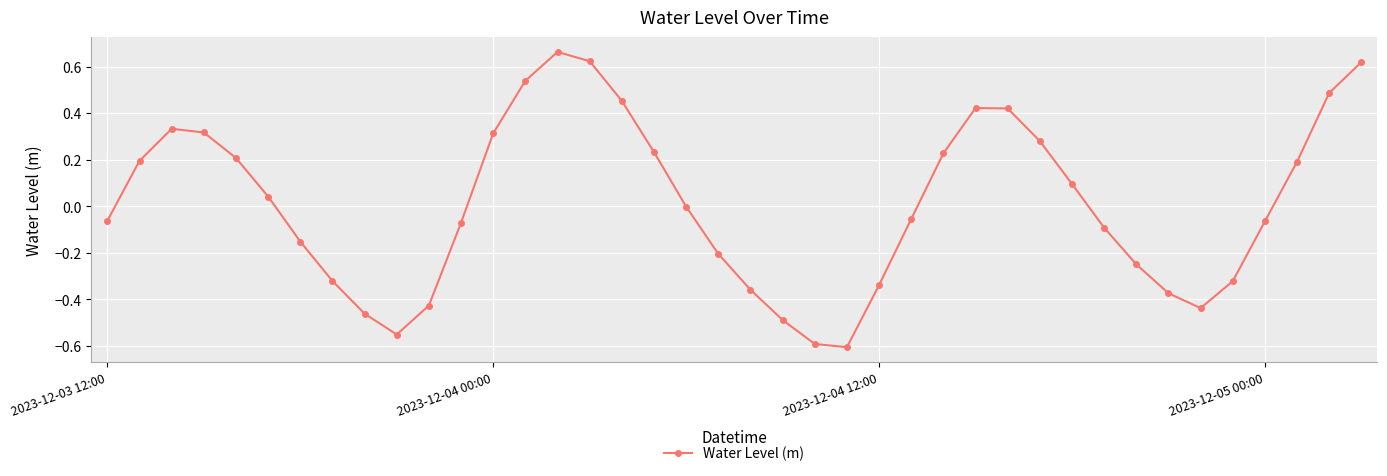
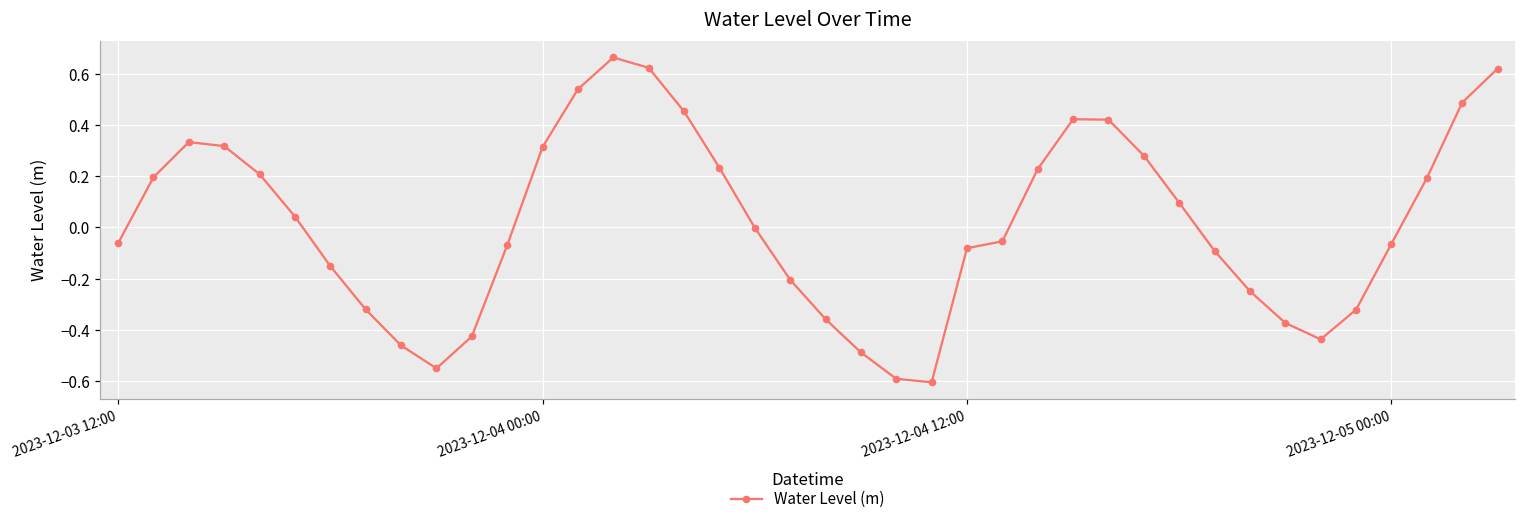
  {
    "2023-12-03 12:00": -0.06,
    "2023-12-04 00:00": 0.31,
-   "2023-12-04 12:00": -0.34,
+   "2023-12-04 12:00": -0.08,
    "2023-12-05 00:00": -0.06
  }
